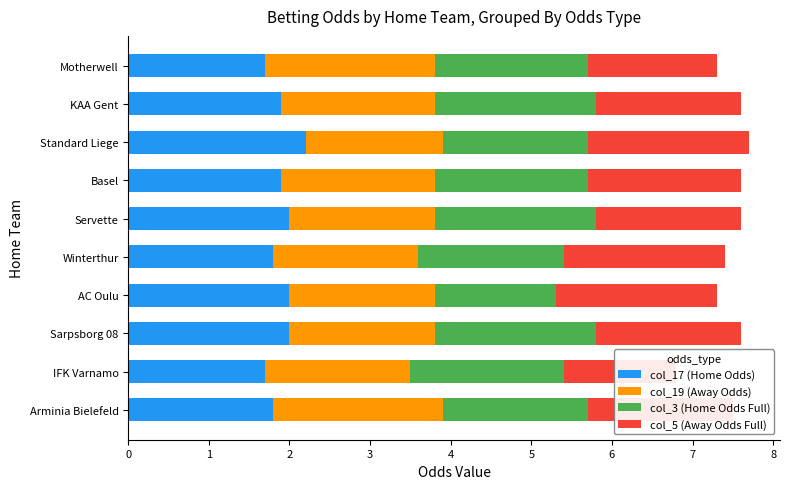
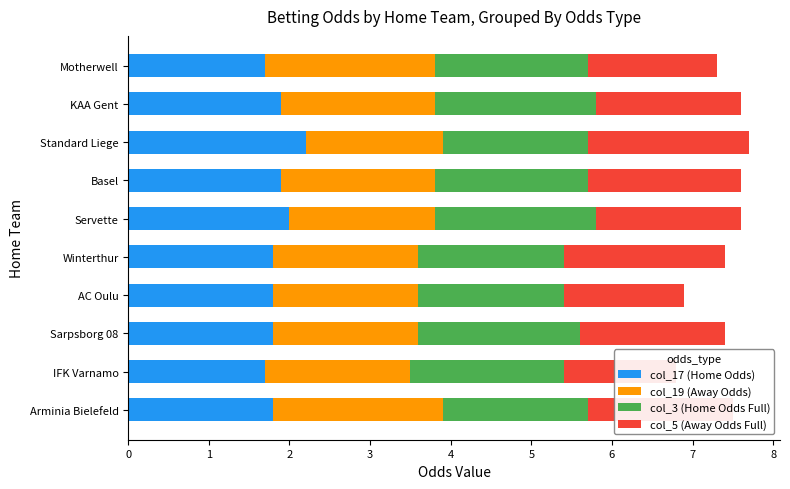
  {
    "col_17 (Home Odds)": {
      "Motherwell": 1.7,
      "KAA Gent": 1.9,
      "Standard Liege": 2.2,
      "Basel": 1.9,
      "Servette": 2.0,
      "Winterthur": 1.8,
-     "AC Oulu": 2.0,
-     "Sarpsborg 08": 2.0,
+     "AC Oulu": 1.8,
+     "Sarpsborg 08": 1.8,
      "IFK Varnamo": 1.7,
      "Arminia Bielefeld": 1.8
    },
    "col_19 (Away Odds)": {
      "Motherwell": 2.1,
      "KAA Gent": 1.9,
      "Standard Liege": 1.7,
      "Basel": 1.9,
      "Servette": 1.8,
      "Winterthur": 1.8,
      "AC Oulu": 1.8,
      "Sarpsborg 08": 1.8,
      "IFK Varnamo": 1.8,
      "Arminia Bielefeld": 2.1
    },
    "col_3 (Home Odds Full)": {
      "Motherwell": 1.9,
      "KAA Gent": 2.0,
      "Standard Liege": 1.8,
      "Basel": 1.9,
      "Servette": 2.0,
      "Winterthur": 1.8,
-     "AC Oulu": 1.5,
+     "AC Oulu": 1.8,
      "Sarpsborg 08": 2.0,
      "IFK Varnamo": 1.9,
      "Arminia Bielefeld": 1.8
    },
    "col_5 (Away Odds Full)": {
      "Motherwell": 1.6,
      "KAA Gent": 1.8,
      "Standard Liege": 2.0,
      "Basel": 1.9,
      "Servette": 1.8,
      "Winterthur": 2.0,
-     "AC Oulu": 2.0,
+     "AC Oulu": 1.5,
      "Sarpsborg 08": 1.8
    }
  }
